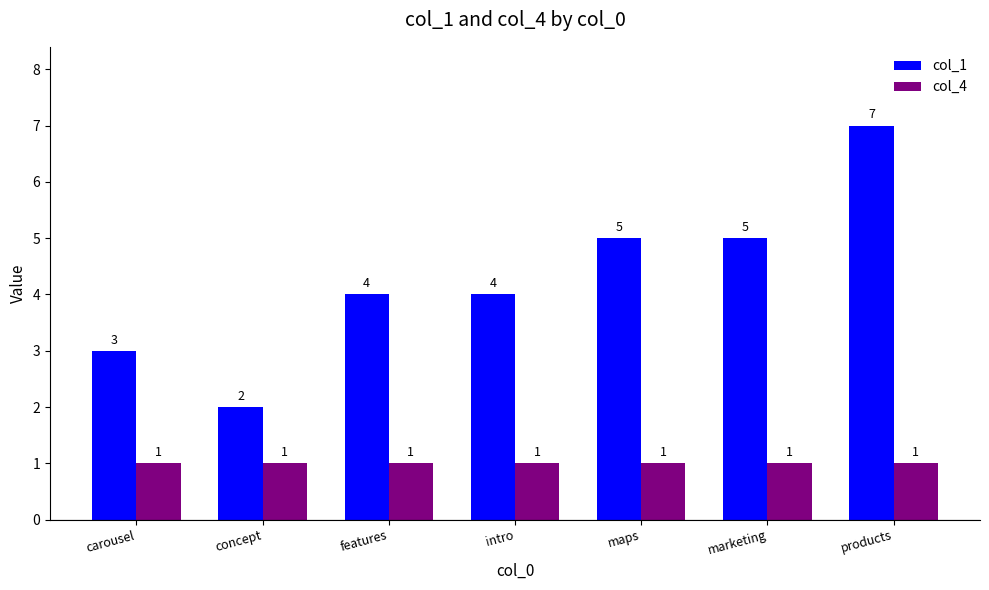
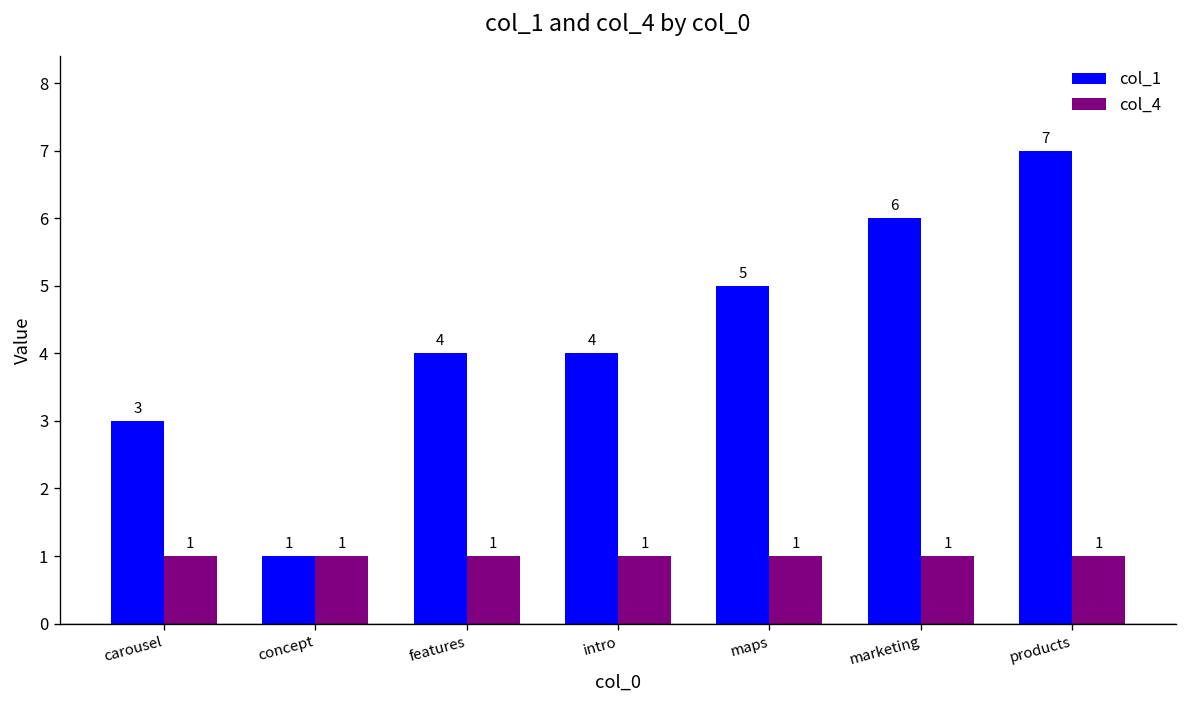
  {
    "col_1": {
      "carousel": 3,
-     "concept": 2,
+     "concept": 1,
      "features": 4,
      "intro": 4,
      "maps": 5,
-     "marketing": 5,
+     "marketing": 6,
      "products": 7
    },
    "col_4": {
      "carousel": 1,
      "concept": 1,
      "features": 1,
      "intro": 1,
      "maps": 1,
      "marketing": 1,
      "products": 1
    }
  }
